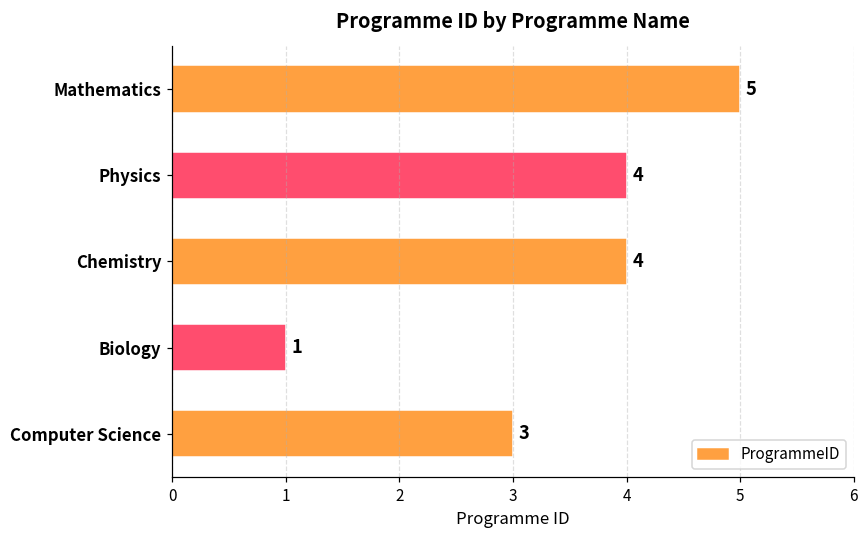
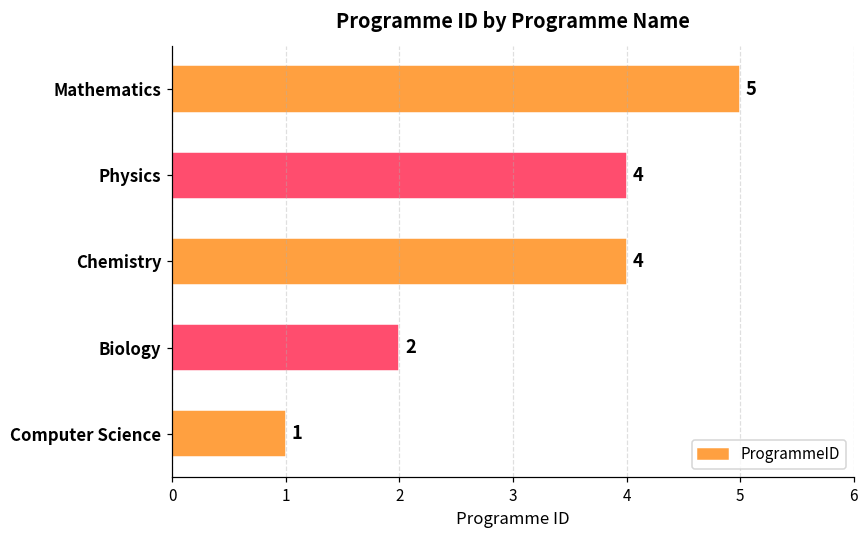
  {
    "Mathematics": 5,
    "Physics": 4,
    "Chemistry": 4,
-   "Biology": 1,
-   "Computer Science": 3
+   "Biology": 2,
+   "Computer Science": 1
  }
